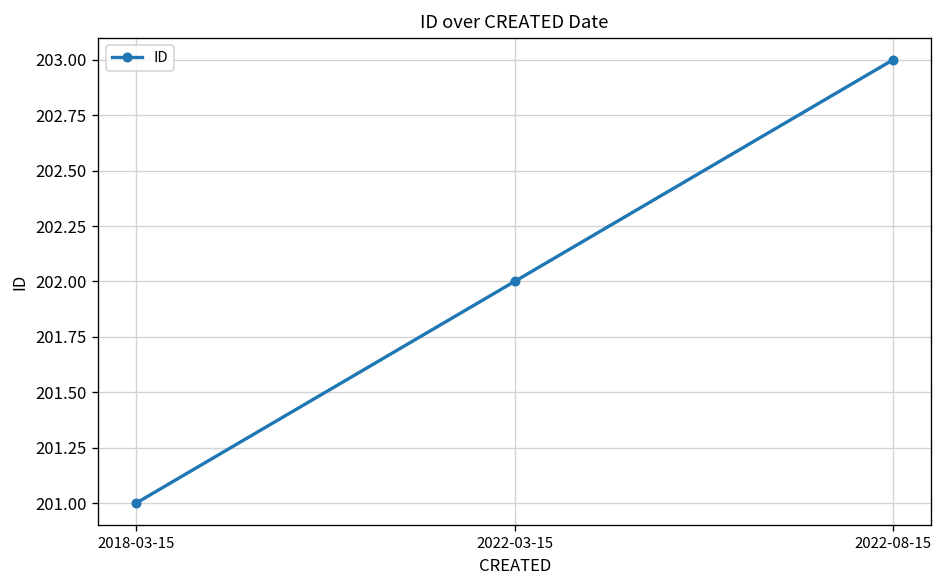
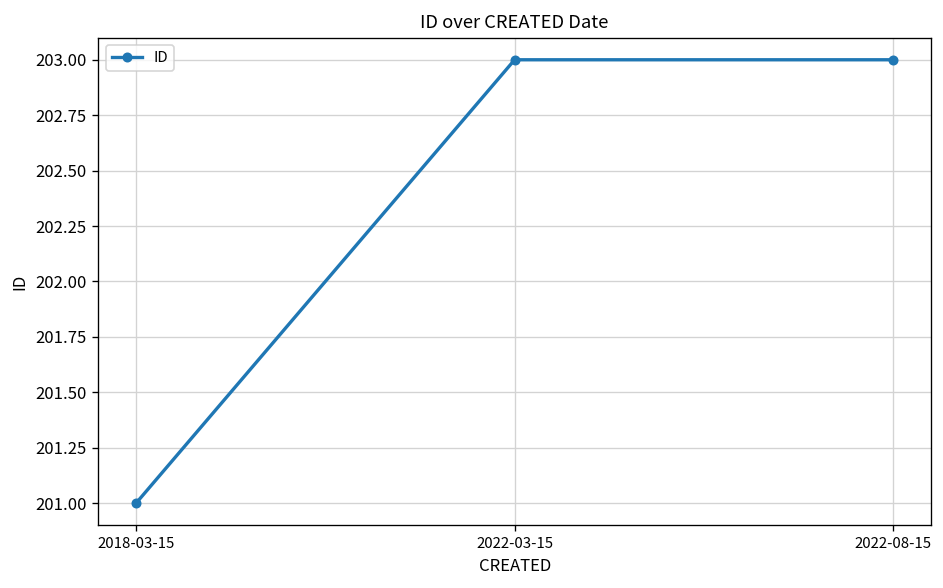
  {
    "2018-03-15": 201,
-   "2022-03-15": 202,
+   "2022-03-15": 203,
    "2022-08-15": 203
  }
